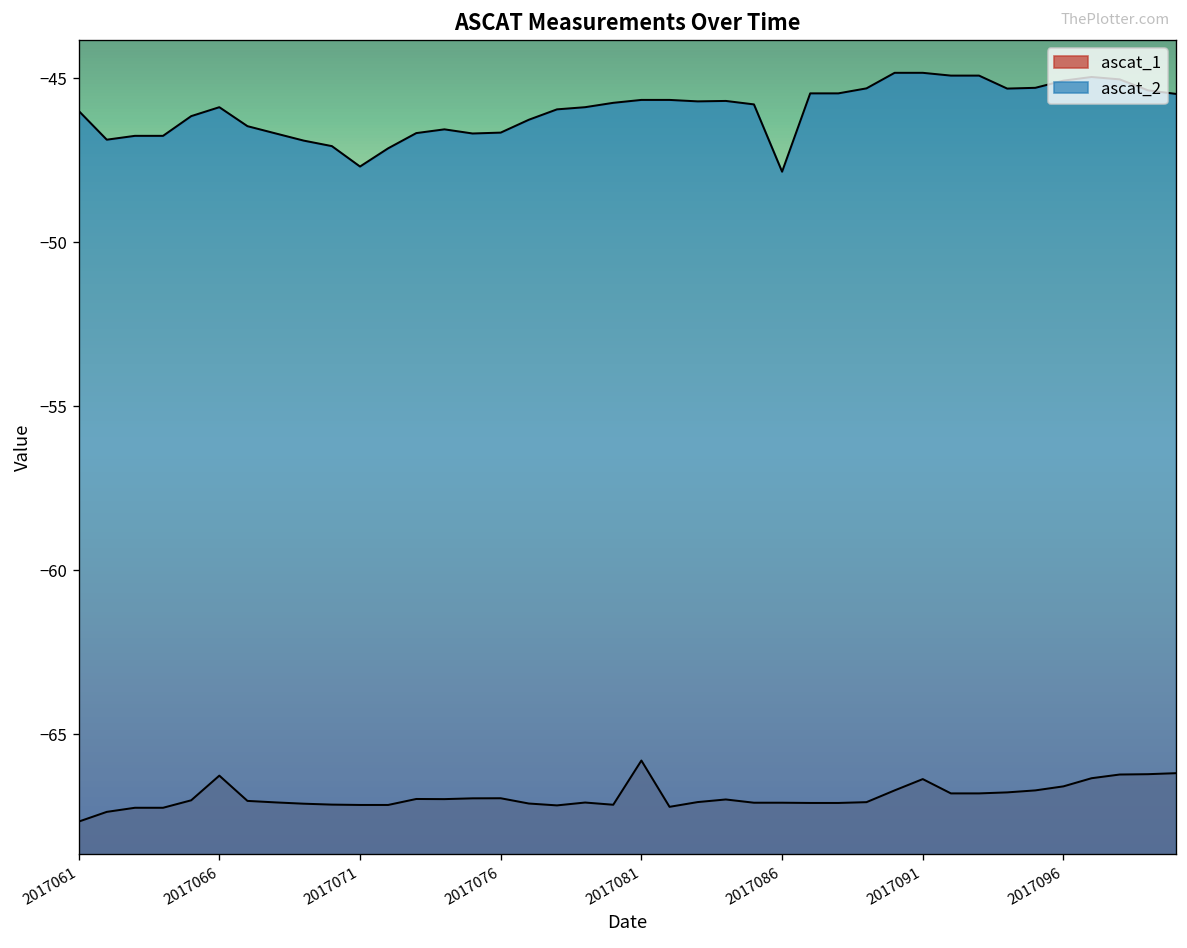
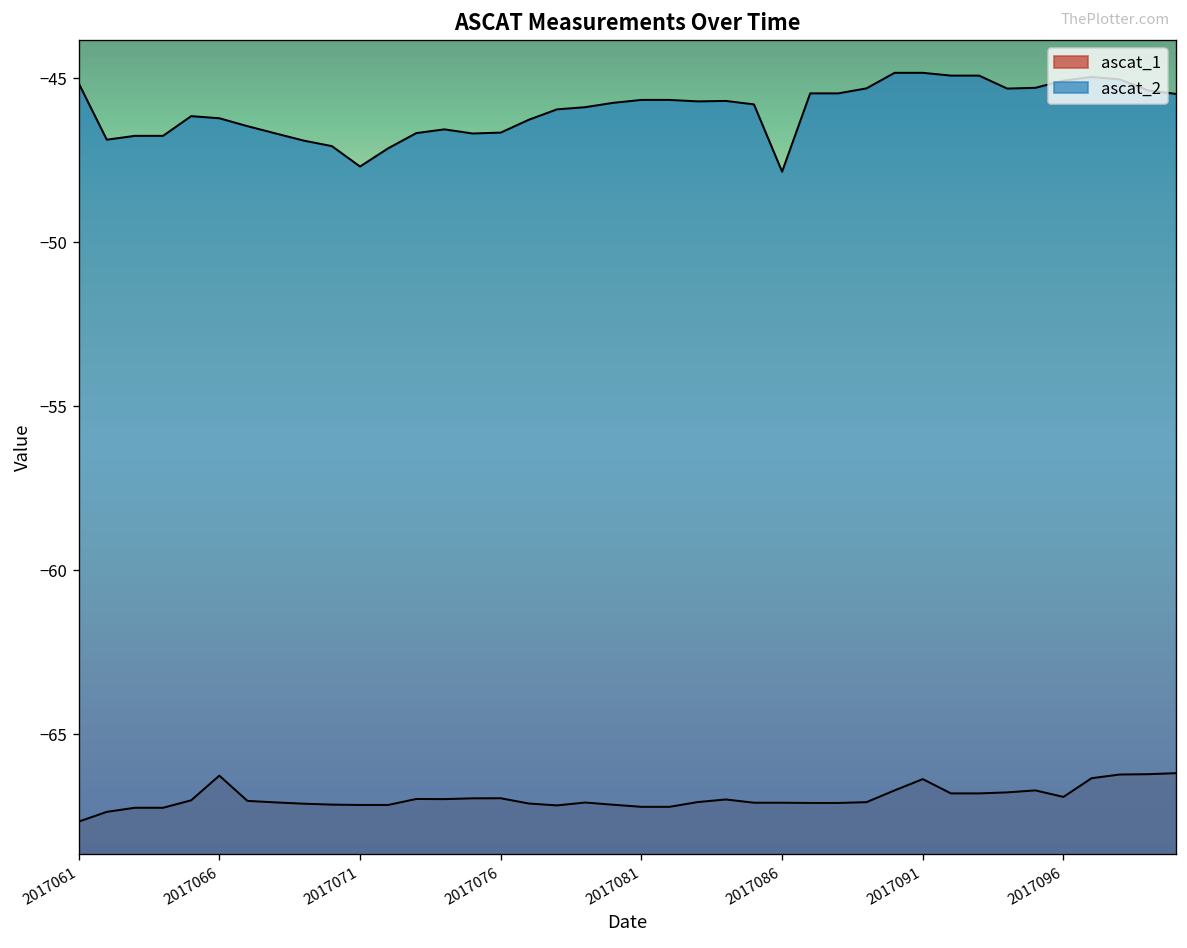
  {
    "ascat_1": {
      "2017061": -67.7,
      "2017066": -66.3,
      "2017071": -67.2,
      "2017076": -66.9,
-     "2017081": -65.8,
+     "2017081": -67.2,
      "2017086": -67.1,
      "2017091": -66.4,
-     "2017096": -66.6
+     "2017096": -66.9
    },
    "ascat_2": {
-     "2017061": -46.0,
-     "2017066": -45.9,
+     "2017061": -45.2,
+     "2017066": -46.2,
      "2017071": -47.7,
      "2017076": -46.7,
      "2017081": -45.7,
      "2017086": -47.9,
      "2017091": -44.8
    }
  }
